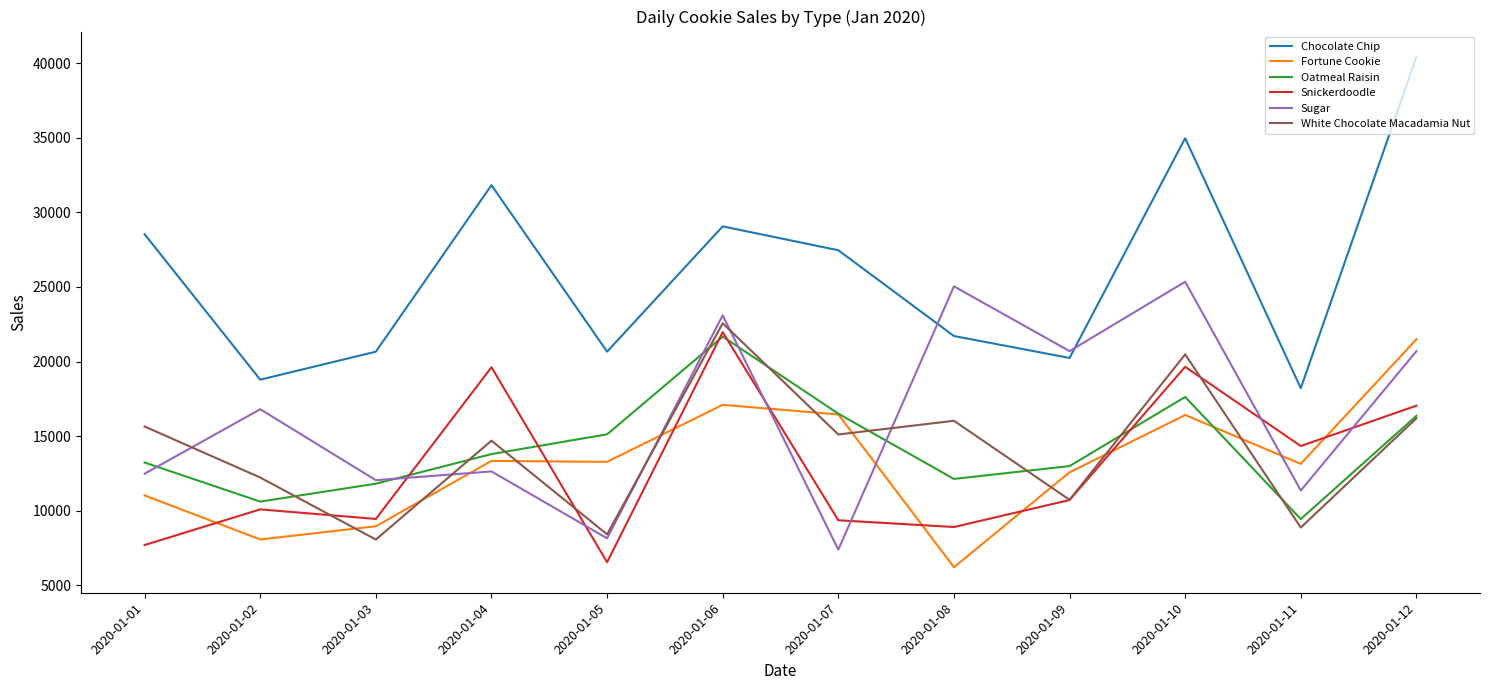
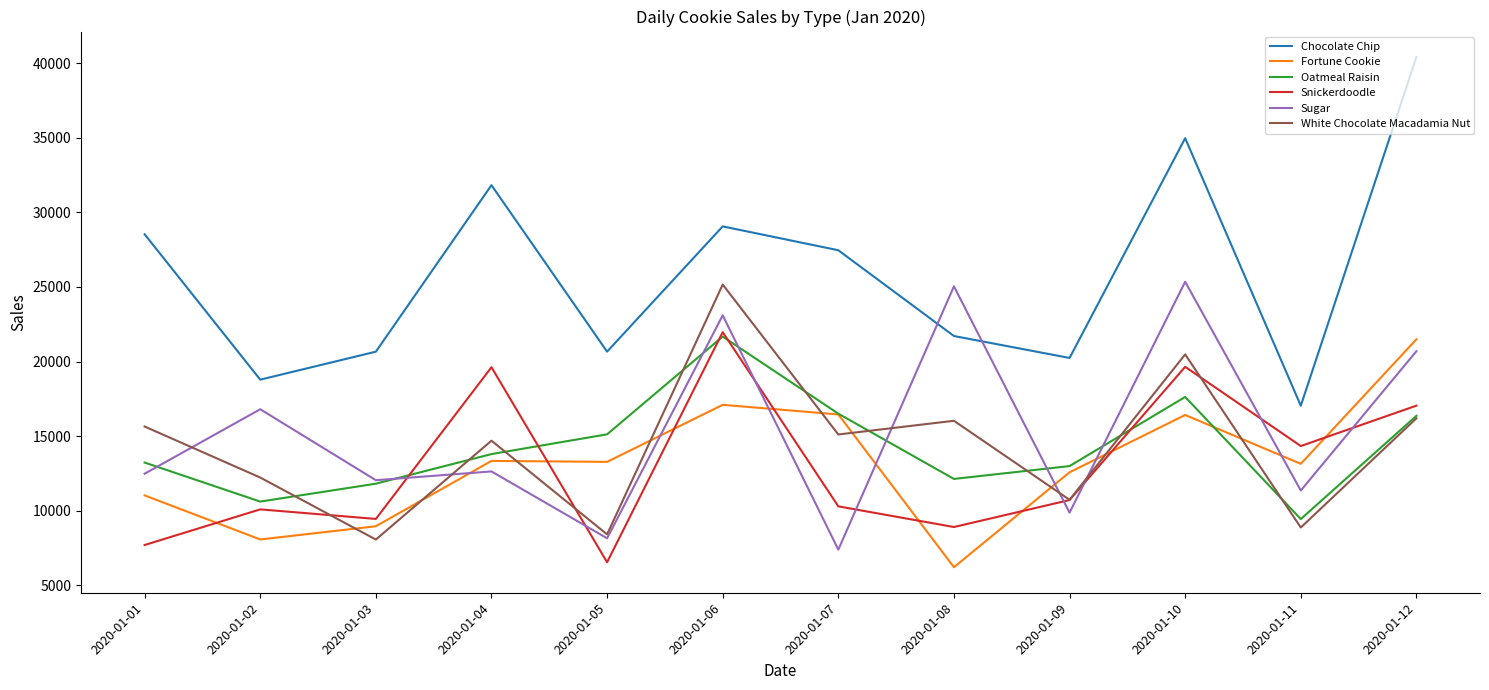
  {
    "Chocolate Chip": {
      "2020-01-01": 28500,
      "2020-01-02": 18800,
      "2020-01-03": 20700,
      "2020-01-04": 31800,
      "2020-01-05": 20700,
      "2020-01-06": 29100,
      "2020-01-07": 27500,
      "2020-01-08": 21700,
      "2020-01-09": 20200,
      "2020-01-10": 35000,
-     "2020-01-11": 18200
+     "2020-01-11": 17000
    },
    "Fortune Cookie": {
      "2020-01-01": 11000,
      "2020-01-02": 8100,
      "2020-01-03": 9000,
      "2020-01-04": 13300,
      "2020-01-05": 13300,
      "2020-01-06": 17100,
      "2020-01-08": 6200,
      "2020-01-09": 12600,
      "2020-01-10": 16400,
      "2020-01-11": 13100,
      "2020-01-12": 21500
    },
    "Oatmeal Raisin": {
      "2020-01-01": 13200,
      "2020-01-02": 10600,
      "2020-01-03": 11800,
      "2020-01-04": 13800,
      "2020-01-05": 15100,
      "2020-01-06": 21700,
      "2020-01-08": 12100,
      "2020-01-09": 13000,
      "2020-01-10": 17600,
      "2020-01-11": 9400
    },
    "Snickerdoodle": {
      "2020-01-01": 7700,
      "2020-01-02": 10100,
      "2020-01-03": 9400,
      "2020-01-04": 19600,
      "2020-01-05": 6500,
      "2020-01-06": 22000,
-     "2020-01-07": 9400,
+     "2020-01-07": 10300,
      "2020-01-08": 8900,
      "2020-01-10": 19600,
      "2020-01-11": 14300,
      "2020-01-12": 17000
    },
    "Sugar": {
      "2020-01-01": 12500,
      "2020-01-02": 16800,
      "2020-01-03": 12000,
      "2020-01-04": 12600,
      "2020-01-05": 8100,
      "2020-01-06": 23100,
      "2020-01-07": 7400,
      "2020-01-08": 25000,
-     "2020-01-09": 20700,
+     "2020-01-09": 9900,
      "2020-01-10": 25300,
      "2020-01-11": 11400,
      "2020-01-12": 20700
    },
    "White Chocolate Macadamia Nut": {
      "2020-01-01": 15600,
      "2020-01-02": 12200,
      "2020-01-03": 8100,
      "2020-01-04": 14700,
      "2020-01-05": 8400,
-     "2020-01-06": 22600,
+     "2020-01-06": 25200,
      "2020-01-07": 15100,
      "2020-01-08": 16000,
      "2020-01-10": 20500,
      "2020-01-11": 8900
    }
  }
